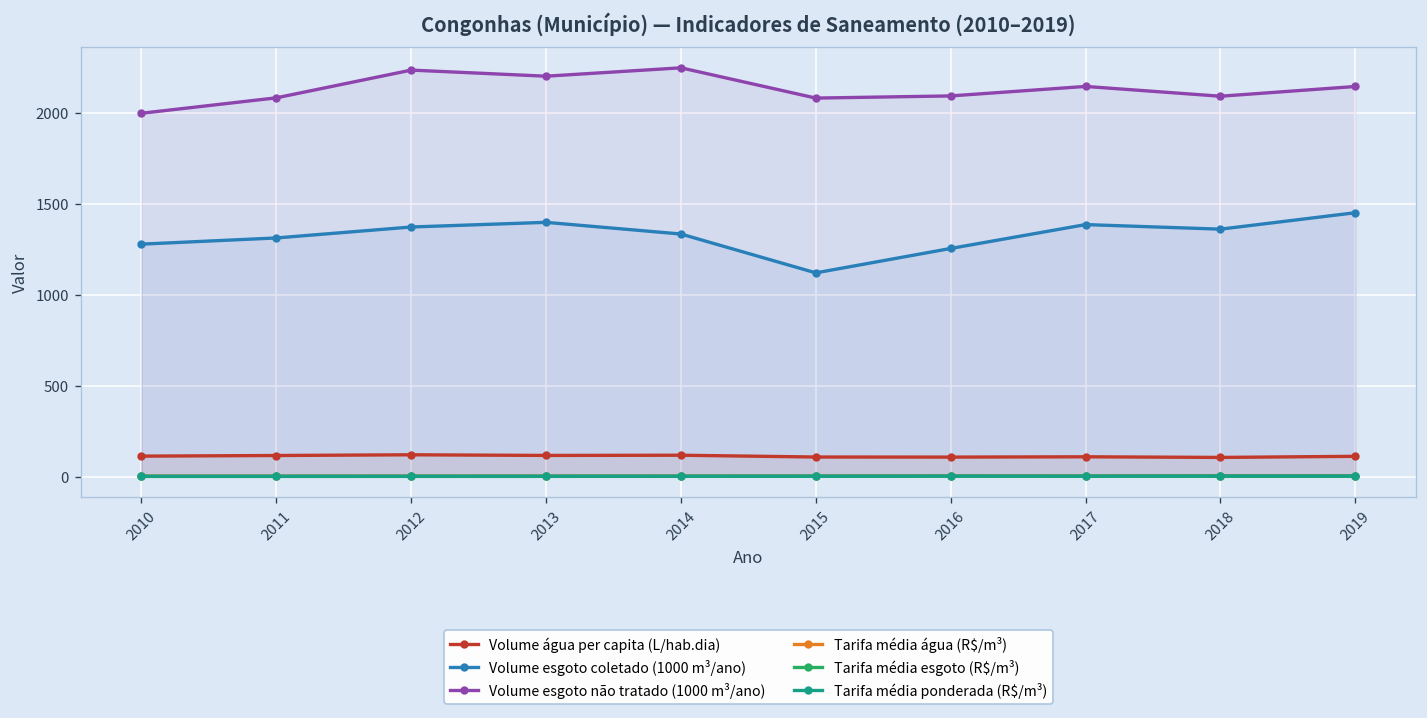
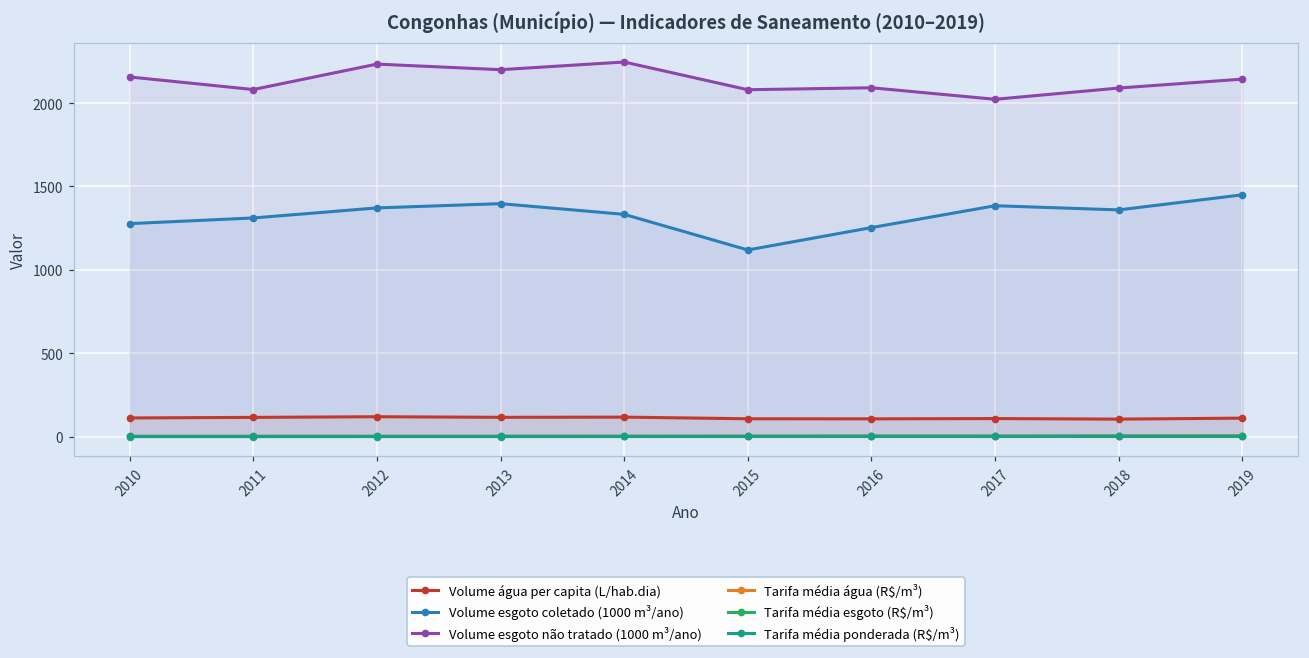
  {
    "Volume água per capita (L/hab.dia)": {
      "2010": 110,
      "2011": 120,
      "2012": 120,
      "2013": 120,
      "2014": 120,
      "2015": 110,
      "2016": 110,
      "2017": 110,
      "2018": 110,
      "2019": 110
    },
    "Volume esgoto coletado (1000 m³/ano)": {
      "2010": 1280,
      "2011": 1310,
      "2012": 1370,
      "2013": 1400,
      "2014": 1330,
      "2015": 1120,
      "2016": 1250,
      "2017": 1380,
      "2018": 1360,
      "2019": 1450
    },
    "Volume esgoto não tratado (1000 m³/ano)": {
-     "2010": 2000,
+     "2010": 2160,
      "2011": 2080,
      "2012": 2230,
      "2013": 2200,
      "2014": 2250,
      "2015": 2080,
      "2016": 2090,
-     "2017": 2140,
+     "2017": 2020,
      "2018": 2090,
      "2019": 2140
    }
  }
